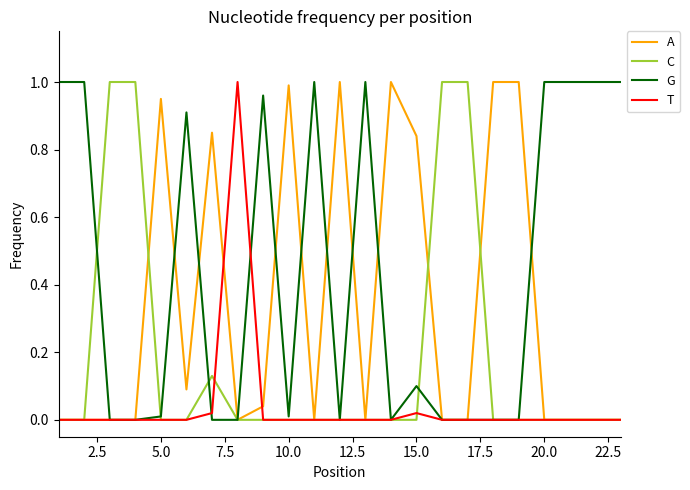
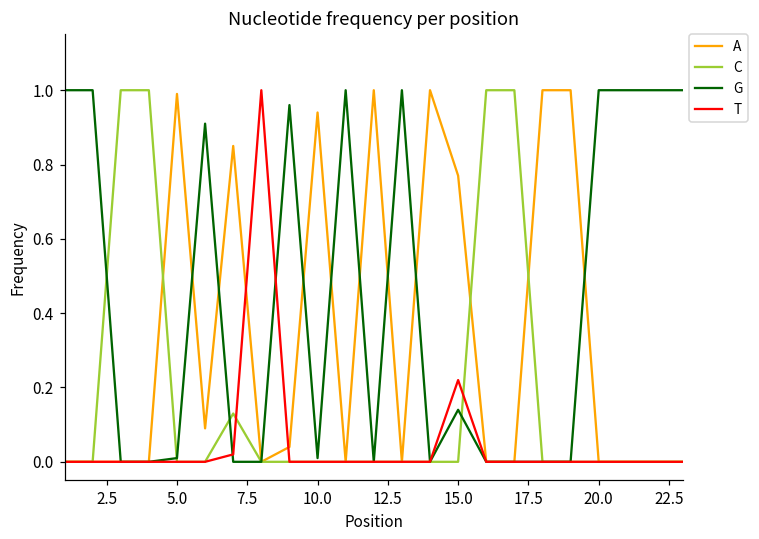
  {
    "A": {
-     "5.0": 0.95,
-     "10.0": 0.99,
-     "15.0": 0.84
+     "5.0": 0.99,
+     "10.0": 0.94,
+     "15.0": 0.77
    },
    "C": {
      "15.0": 0.00
    },
    "G": {
      "5.0": 0.01,
      "10.0": 0.01,
-     "15.0": 0.10,
+     "15.0": 0.14,
      "20.0": 1.00
    },
    "T": {
-     "15.0": 0.02
+     "15.0": 0.22
    }
  }
